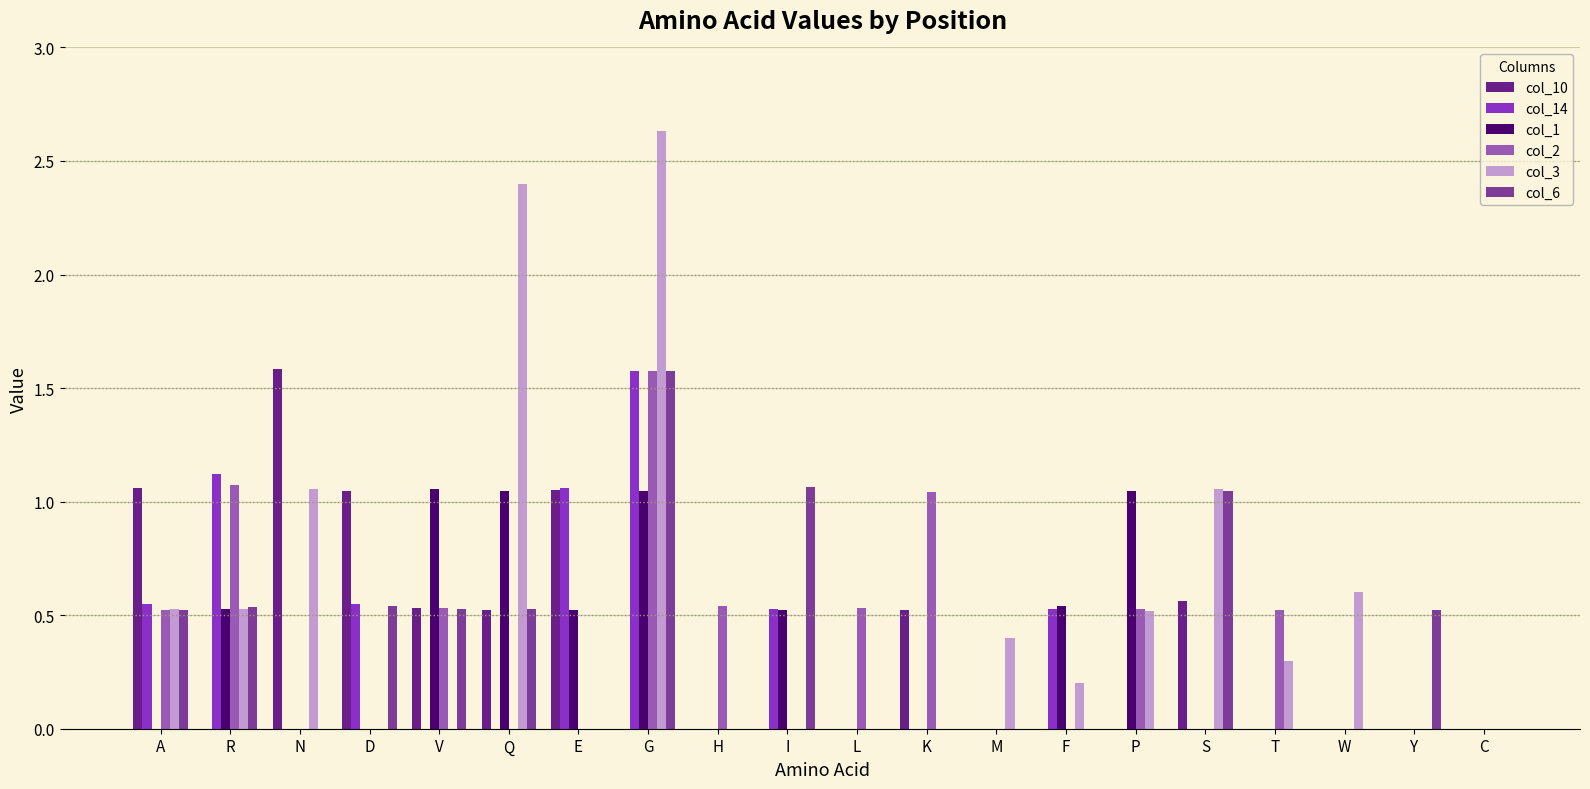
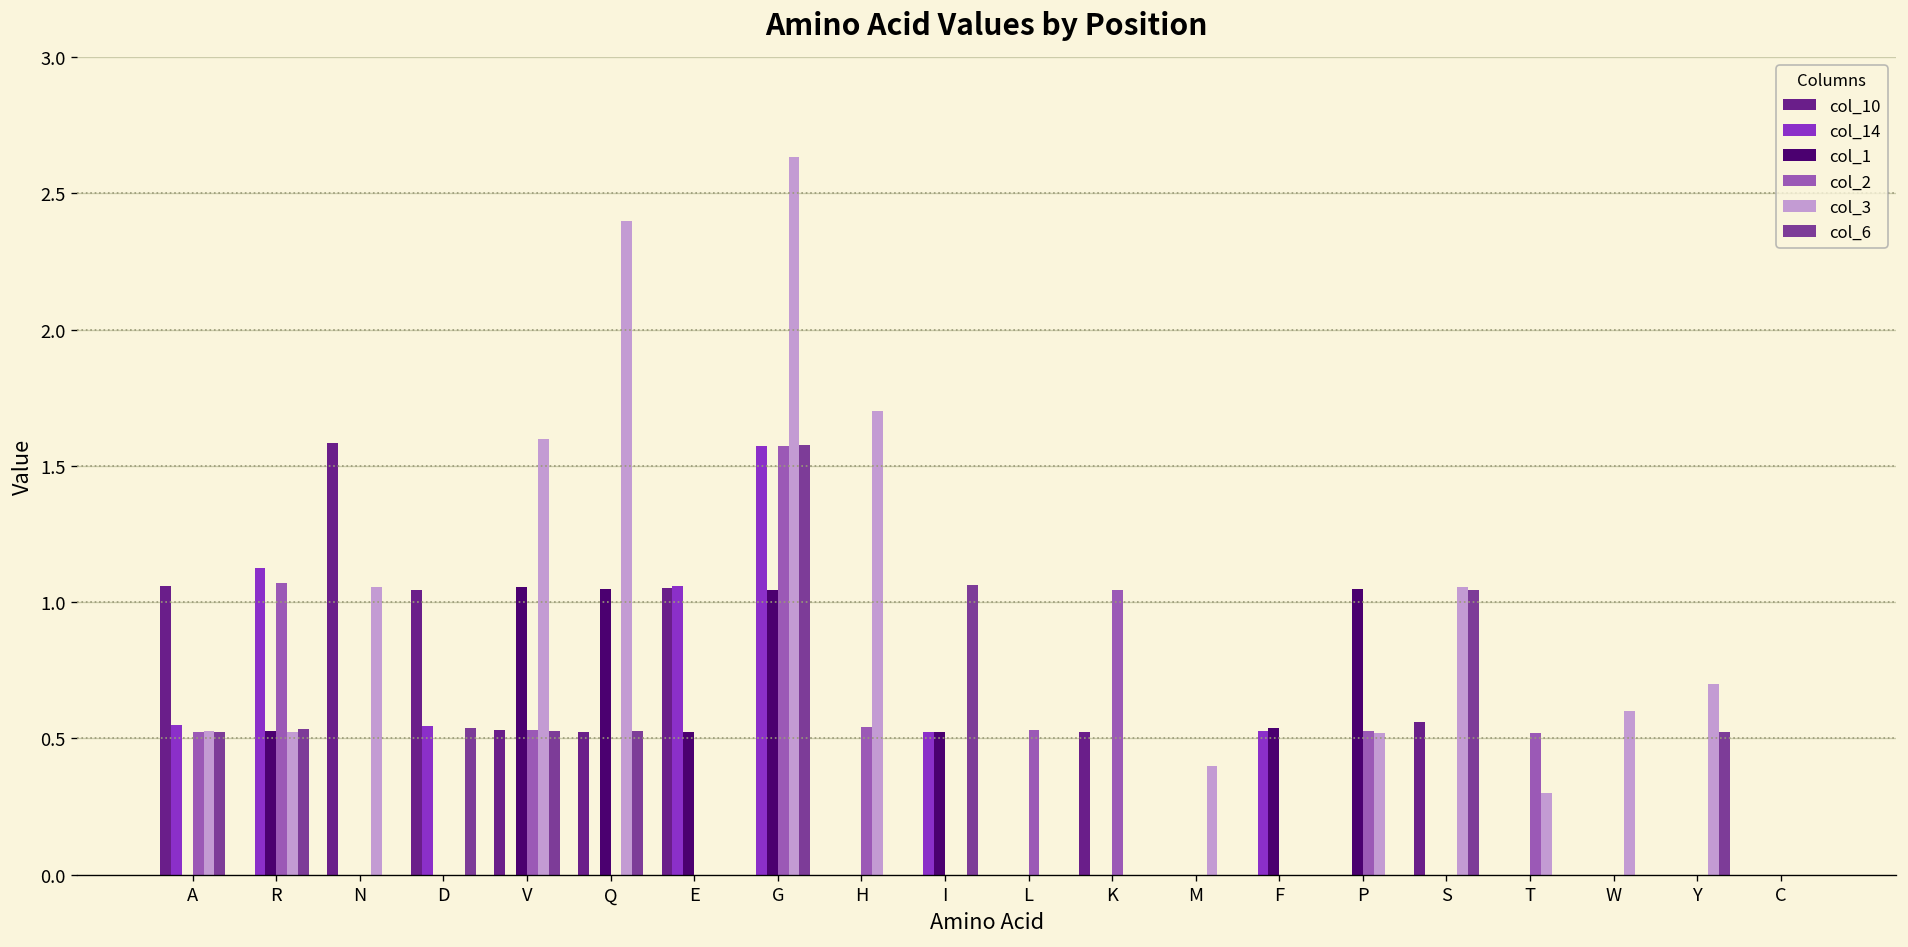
  {
    "col_3": {
      "A": 0.53,
      "R": 0.53,
      "N": 1.05,
      "D": 0.0,
-     "V": 0.0,
+     "V": 1.6,
      "Q": 2.4,
      "E": 0.0,
      "G": 2.63,
-     "H": 0.0,
+     "H": 1.7,
      "I": 0.0,
      "L": 0.0,
      "K": 0.0,
      "M": 0.4,
-     "F": 0.2,
+     "F": 0.0,
      "P": 0.52,
      "S": 1.06,
      "T": 0.3,
      "W": 0.6,
-     "Y": 0.0,
+     "Y": 0.7,
      "C": 0.0
    }
  }
